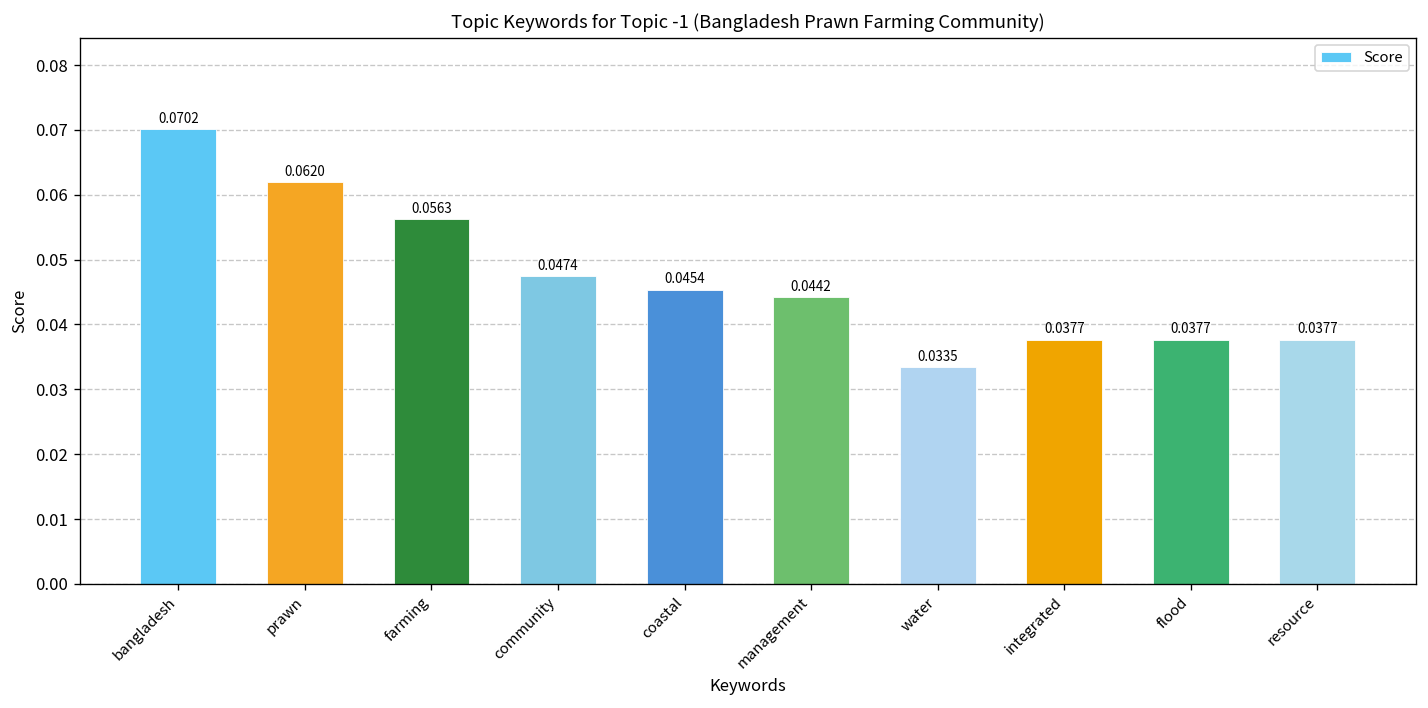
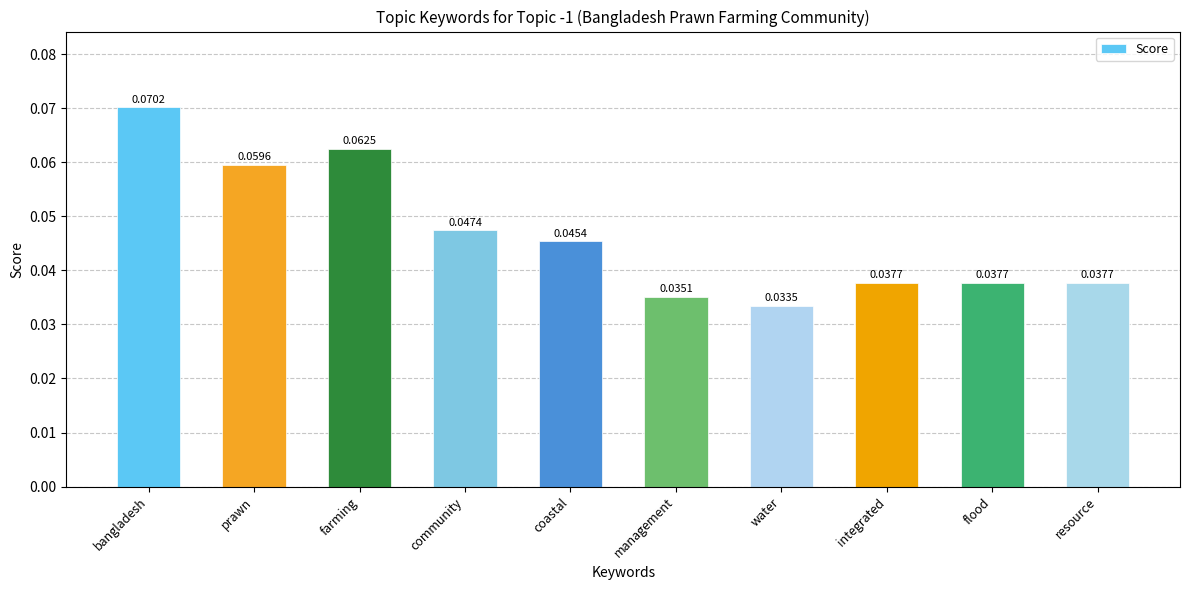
  {
    "bangladesh": 0.0702,
-   "prawn": 0.0620,
-   "farming": 0.0563,
+   "prawn": 0.0596,
+   "farming": 0.0625,
    "community": 0.0474,
    "coastal": 0.0454,
-   "management": 0.0442,
+   "management": 0.0351,
    "water": 0.0335,
    "integrated": 0.0377,
    "flood": 0.0377,
    "resource": 0.0377
  }
